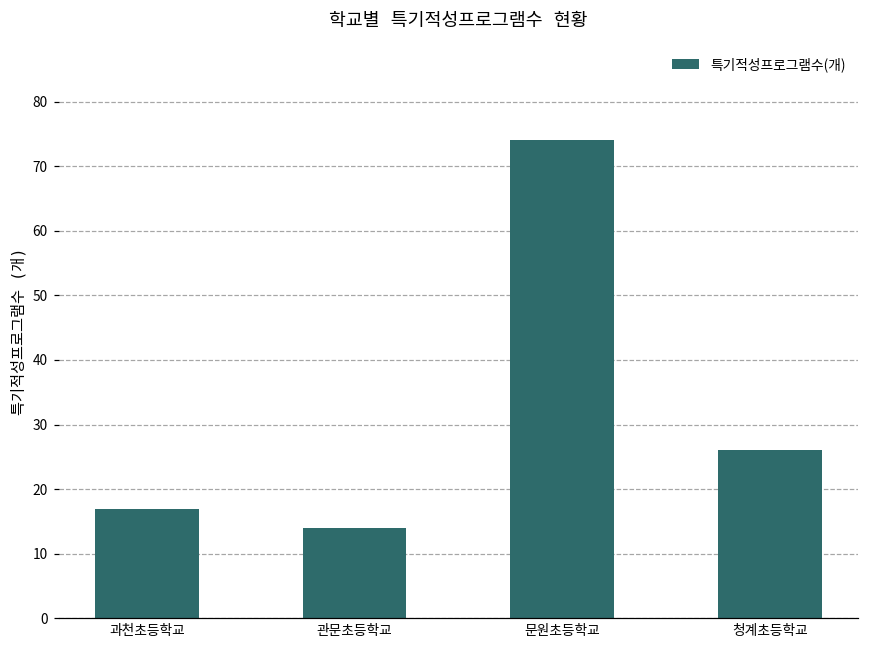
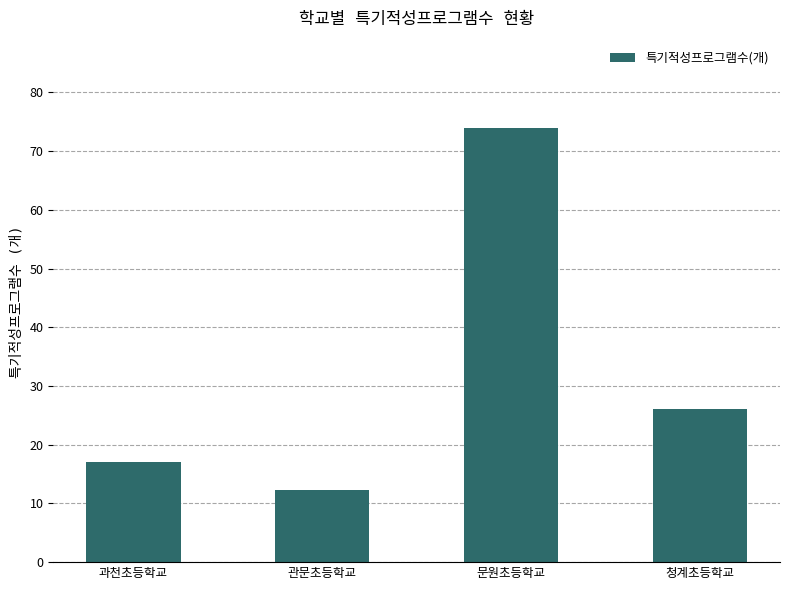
  {
    "과천초등학교": 17,
-   "관문초등학교": 14,
+   "관문초등학교": 12,
    "문원초등학교": 74,
    "청계초등학교": 26
  }
